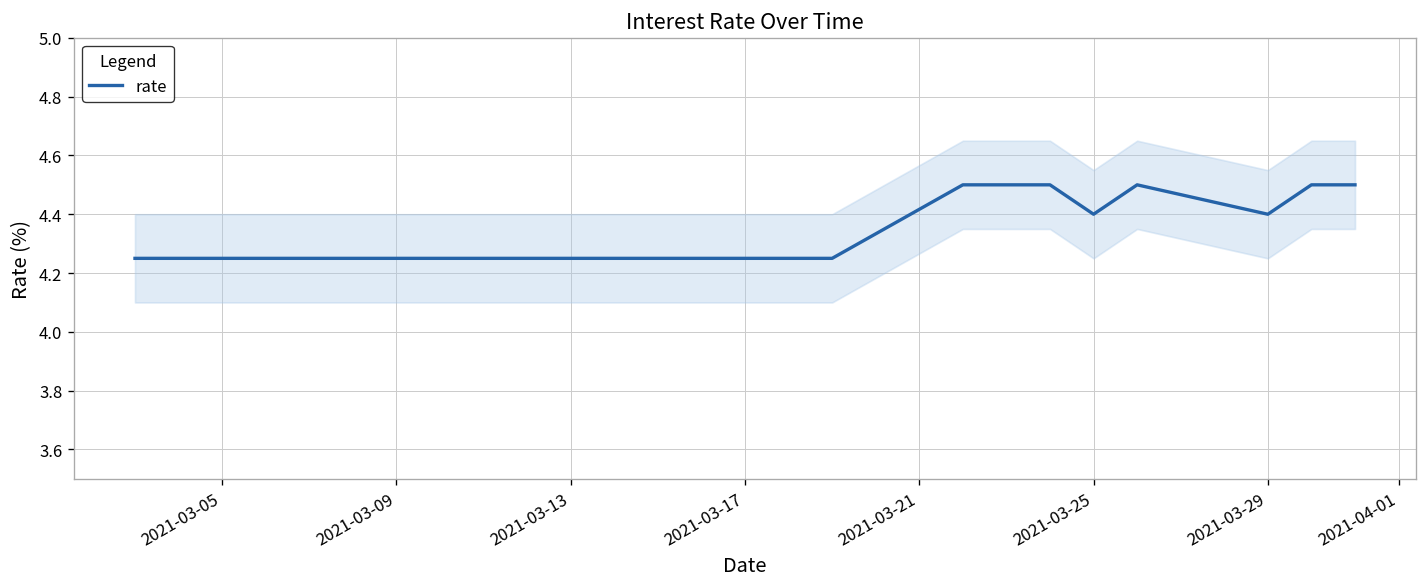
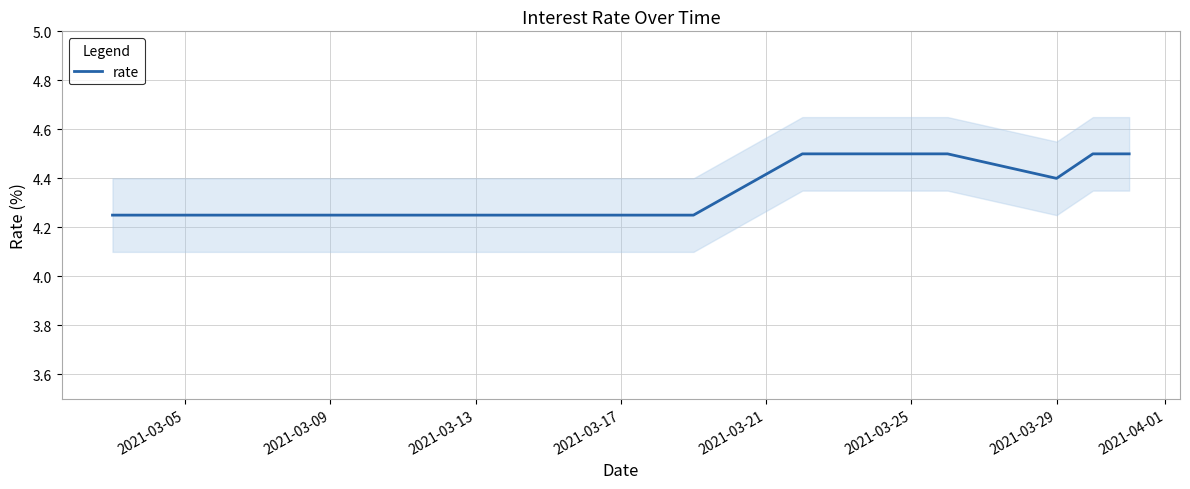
  {
    "rate": {
      "2021-03-05": 4.25,
      "2021-03-09": 4.25,
      "2021-03-17": 4.25,
-     "2021-03-25": 4.4,
+     "2021-03-25": 4.5,
      "2021-03-29": 4.4
    }
  }
